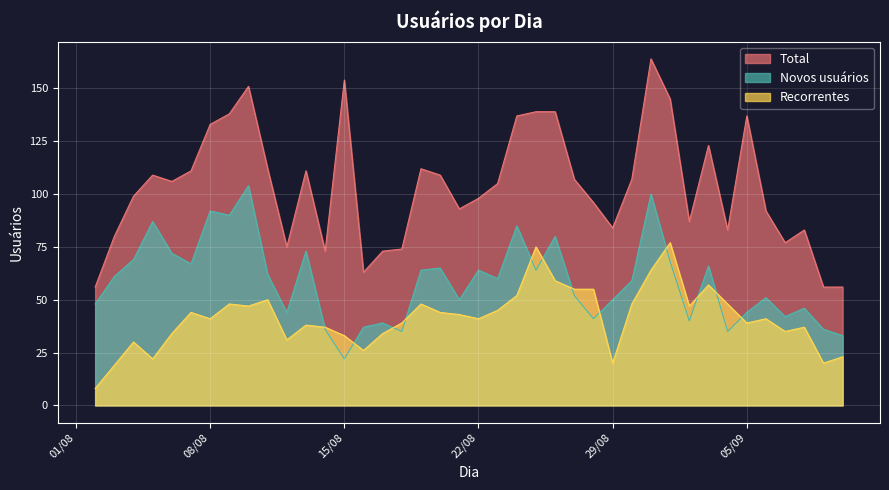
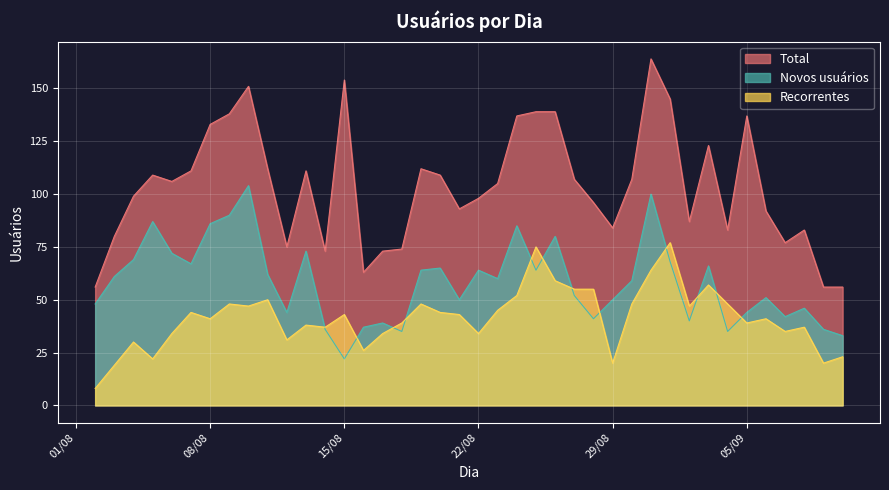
  {
    "Total": {
      "08/08": 133,
      "15/08": 154,
      "22/08": 98,
      "29/08": 84,
      "05/09": 137
    },
    "Novos usuários": {
-     "08/08": 92,
+     "08/08": 86,
      "15/08": 22,
      "22/08": 64,
      "29/08": 50,
      "05/09": 44
    },
    "Recorrentes": {
      "08/08": 41,
-     "15/08": 33,
-     "22/08": 41,
+     "15/08": 43,
+     "22/08": 34,
      "29/08": 20,
      "05/09": 39
    }
  }
